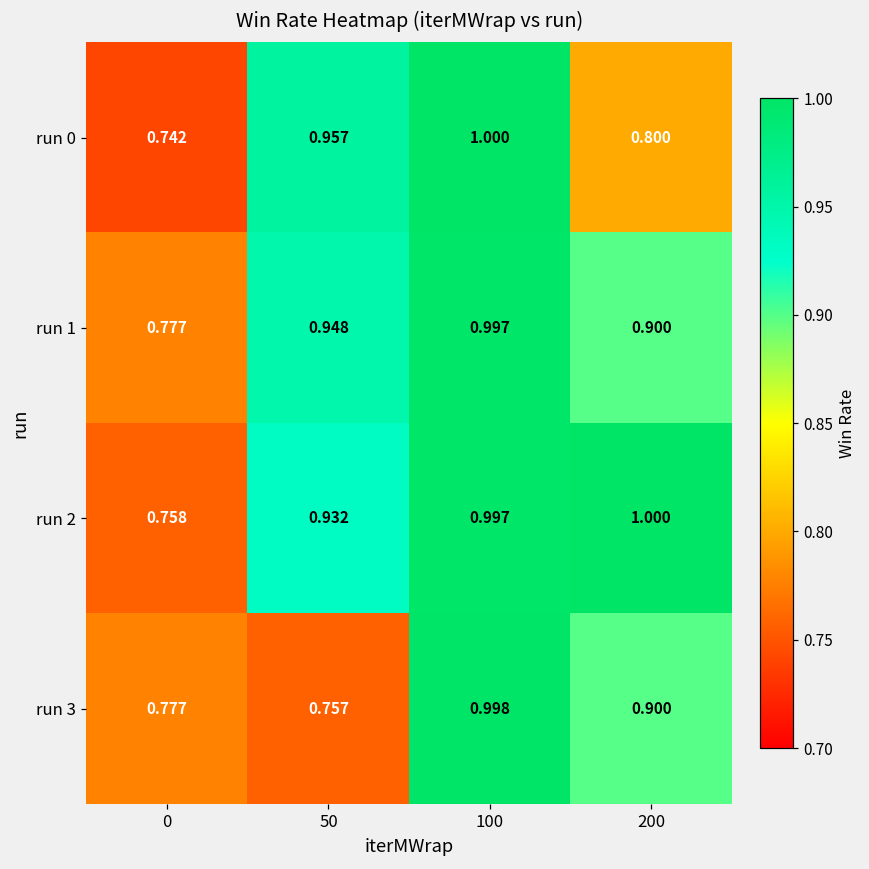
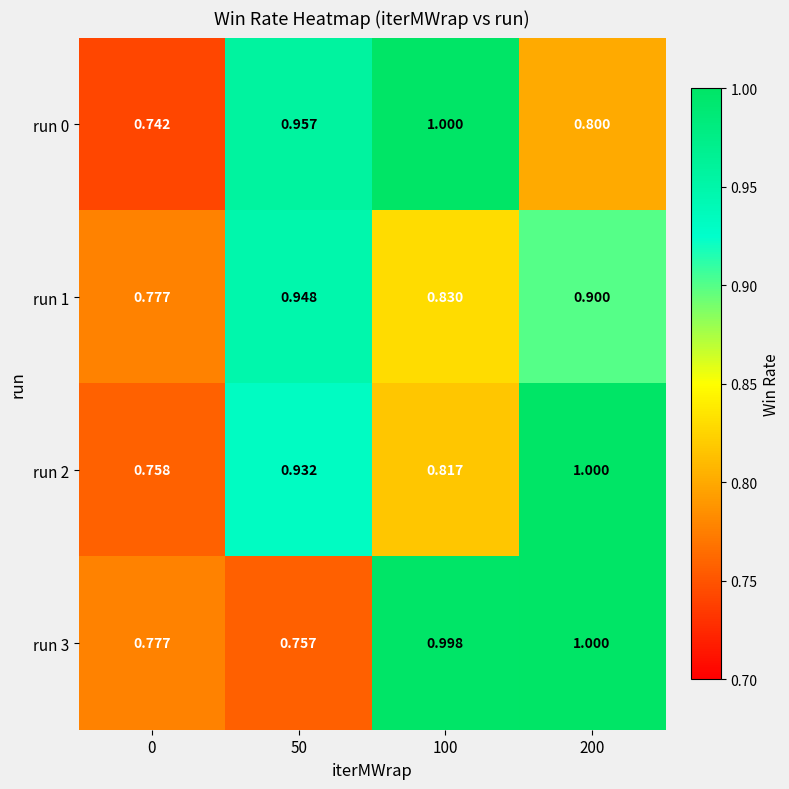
  {
    "run 0": {
      "0": 0.742,
      "50": 0.957,
      "100": 1.000,
      "200": 0.800
    },
    "run 1": {
      "0": 0.777,
      "50": 0.948,
-     "100": 0.997,
+     "100": 0.830,
      "200": 0.900
    },
    "run 2": {
      "0": 0.758,
      "50": 0.932,
-     "100": 0.997,
+     "100": 0.817,
      "200": 1.000
    },
    "run 3": {
      "0": 0.777,
      "50": 0.757,
      "100": 0.998,
-     "200": 0.900
+     "200": 1.000
    }
  }
